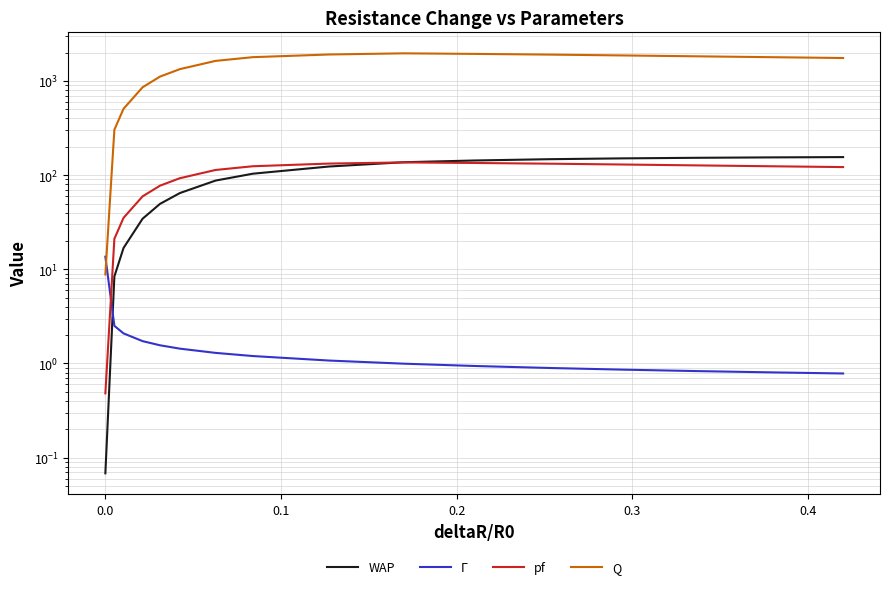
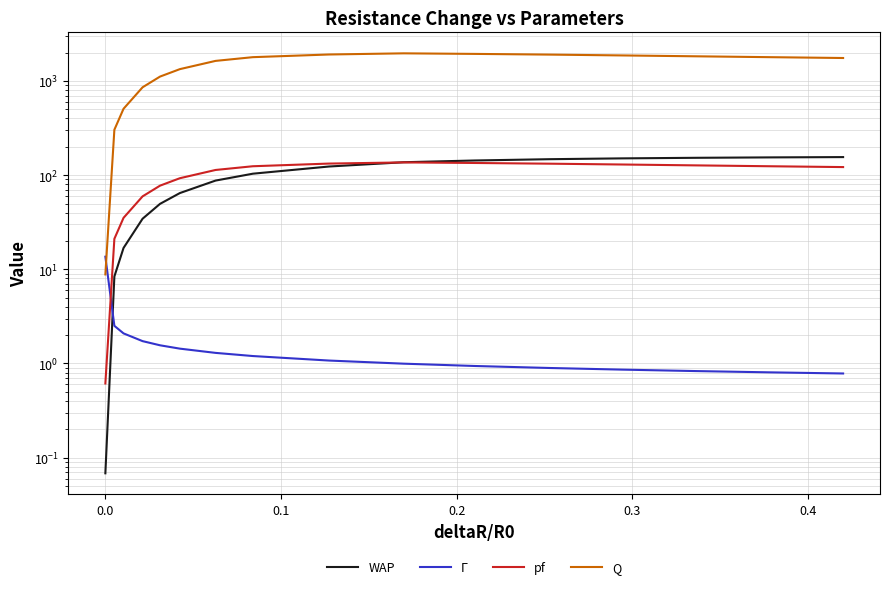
  {
    "WAP": {
      "0.0": 0.07
    },
    "Γ": {
      "0.0": 14
    },
    "pf": {
-     "0.0": 0.5
+     "0.0": 0.6
    },
    "Q": {
      "0.0": 9
    }
  }
